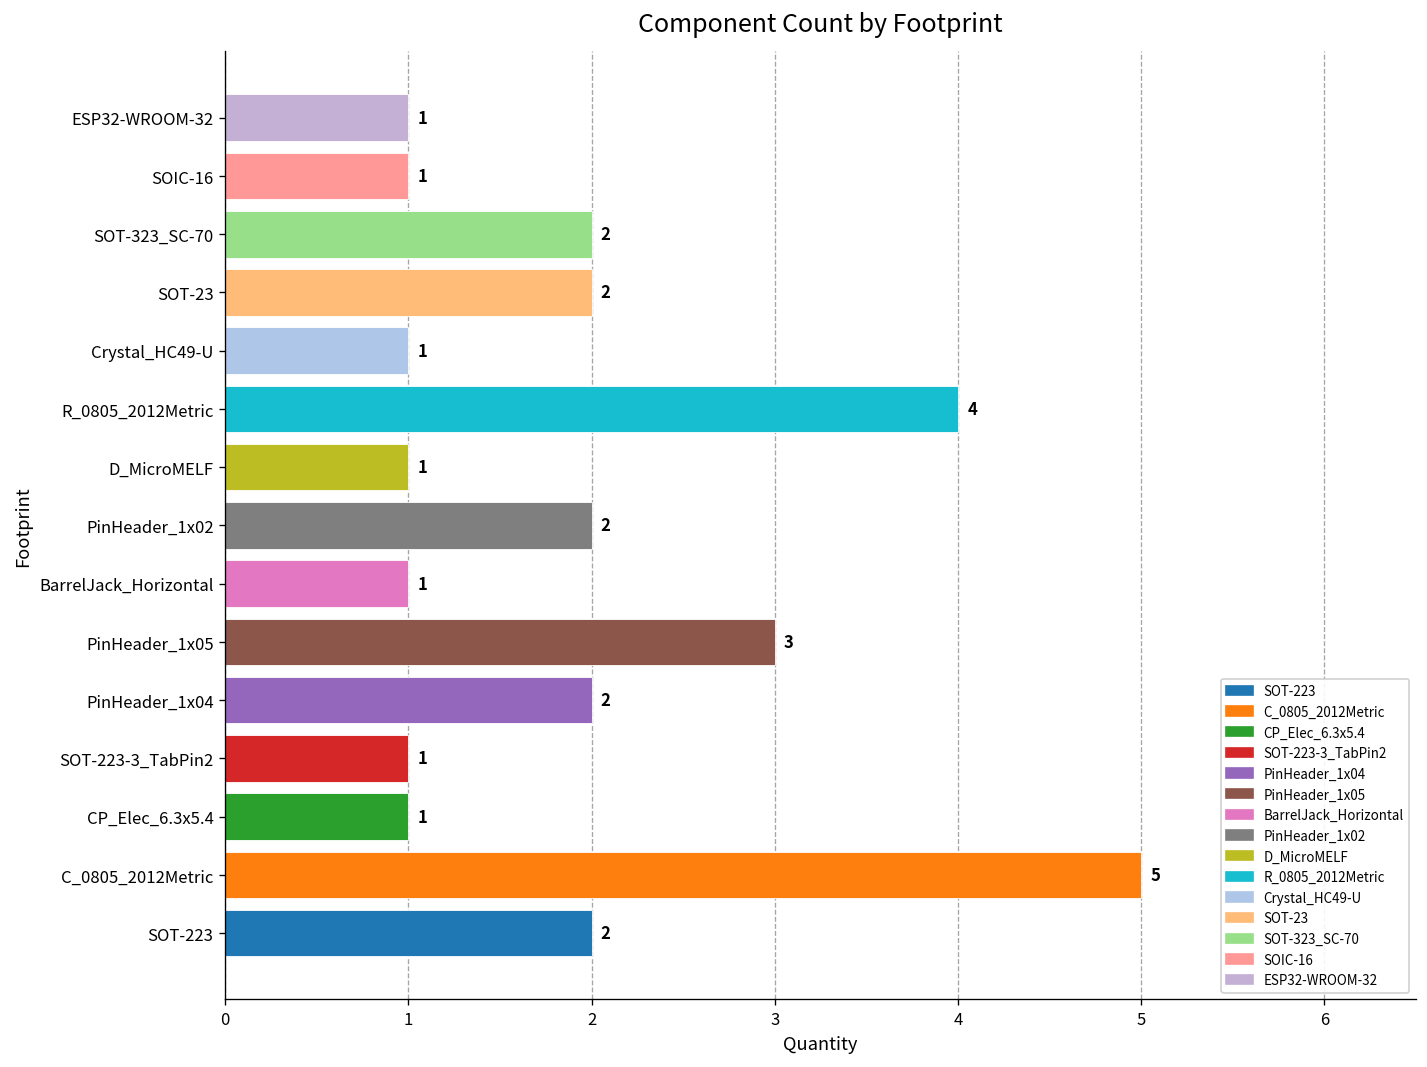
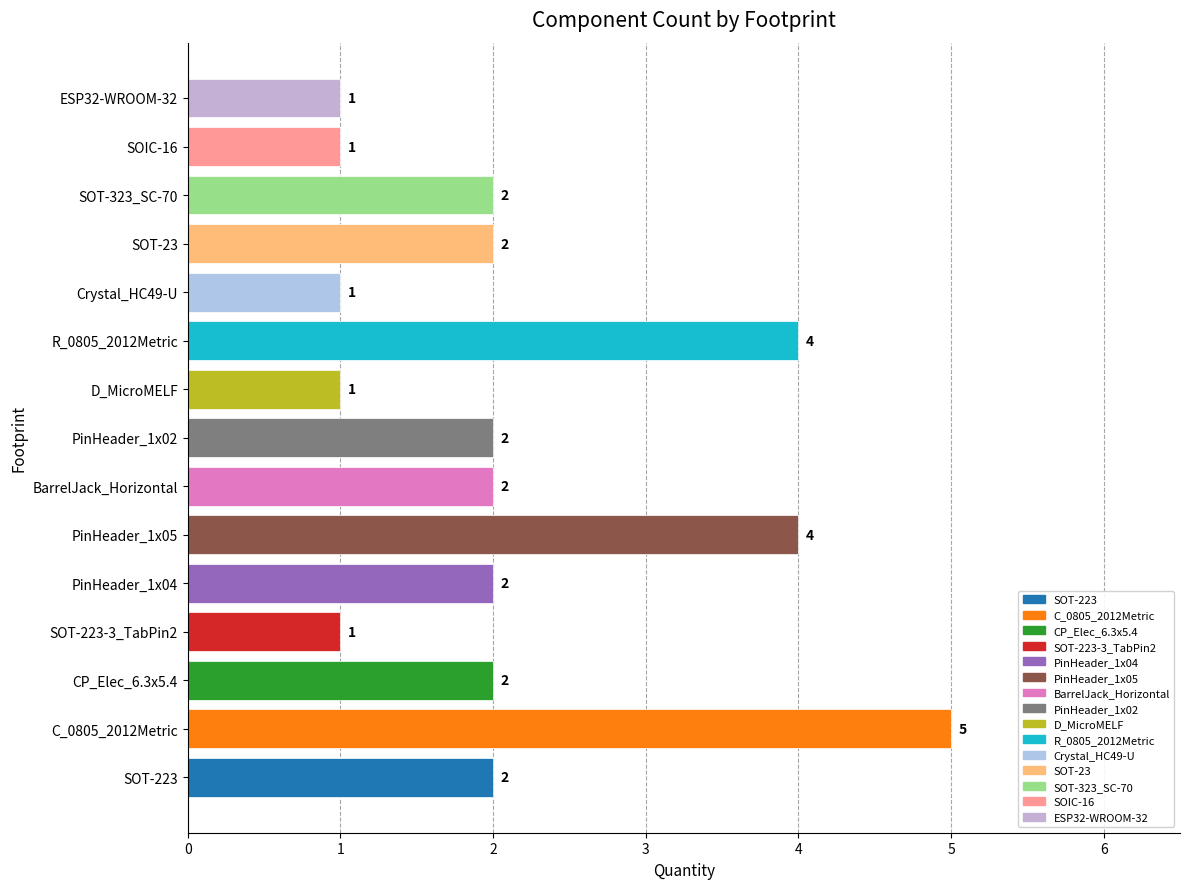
  {
    "ESP32-WROOM-32": 1,
    "SOIC-16": 1,
    "SOT-323_SC-70": 2,
    "SOT-23": 2,
    "Crystal_HC49-U": 1,
    "R_0805_2012Metric": 4,
    "D_MicroMELF": 1,
    "PinHeader_1x02": 2,
-   "BarrelJack_Horizontal": 1,
-   "PinHeader_1x05": 3,
+   "BarrelJack_Horizontal": 2,
+   "PinHeader_1x05": 4,
    "PinHeader_1x04": 2,
    "SOT-223-3_TabPin2": 1,
-   "CP_Elec_6.3x5.4": 1,
+   "CP_Elec_6.3x5.4": 2,
    "C_0805_2012Metric": 5,
    "SOT-223": 2
  }
